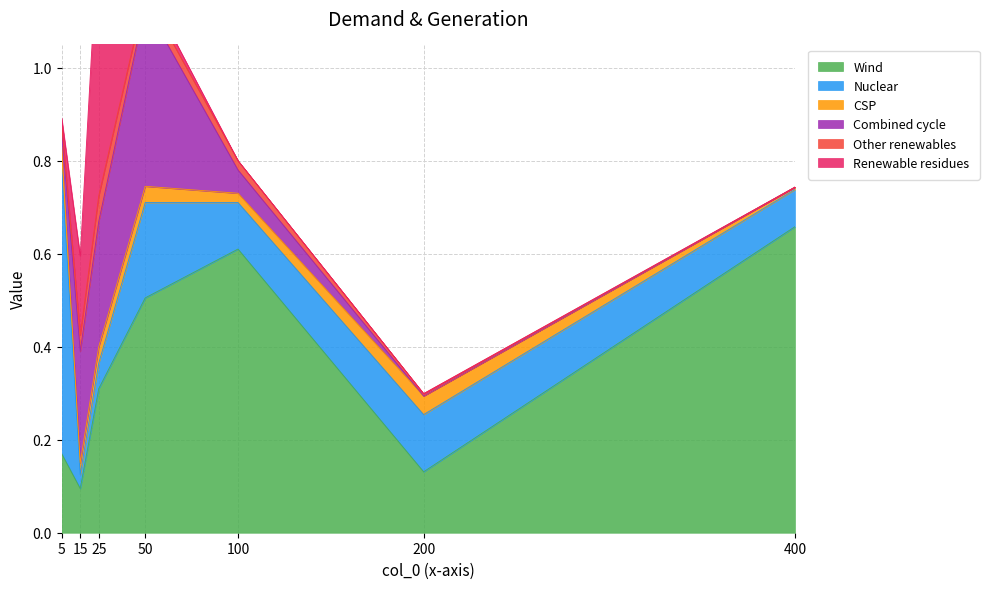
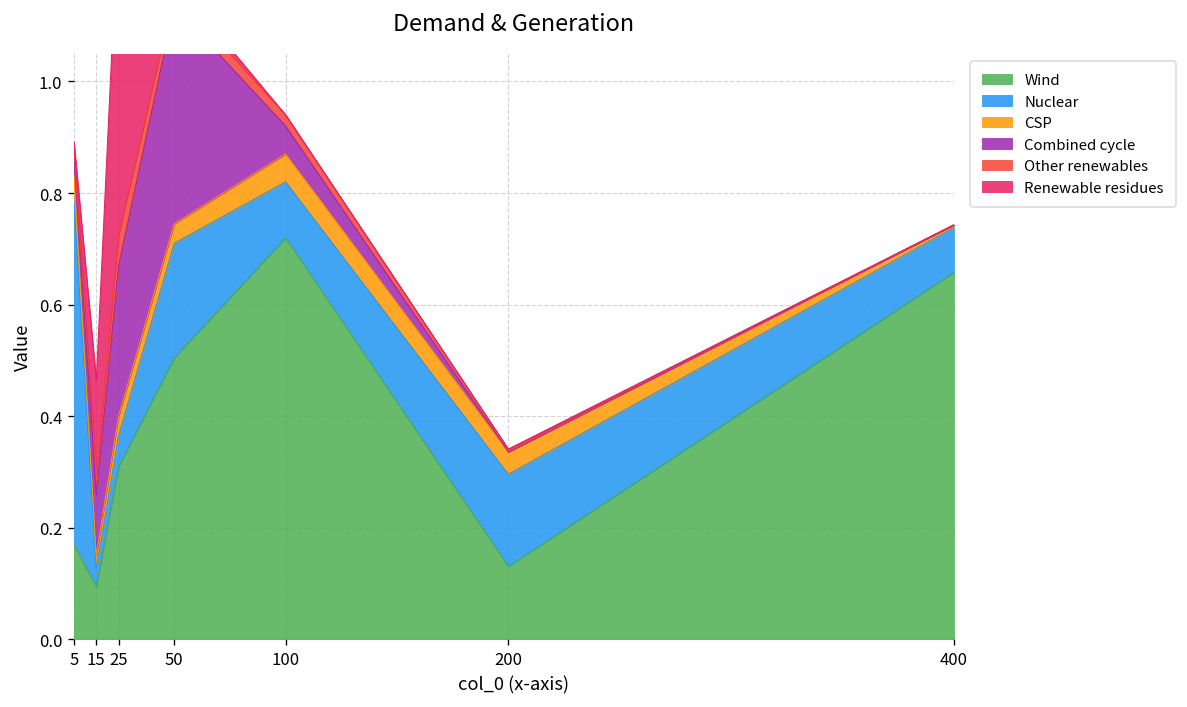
  {
    "Wind": {
      "5": 0.17,
      "15": 0.10,
      "25": 0.31,
      "50": 0.51,
-     "100": 0.61,
+     "100": 0.72,
      "200": 0.13,
      "400": 0.66
    },
    "Nuclear": {
      "5": 0.62,
      "15": 0.03,
      "25": 0.05,
      "50": 0.20,
      "100": 0.10,
-     "200": 0.12
+     "200": 0.17
    },
    "CSP": {
      "5": 0.05,
      "15": 0.02,
      "25": 0.04,
      "50": 0.04,
-     "100": 0.02
+     "100": 0.05
    },
    "Combined cycle": {
      "5": 0.04,
-     "15": 0.24,
+     "15": 0.11,
      "25": 0.27,
      "100": 0.05
    }
  }
